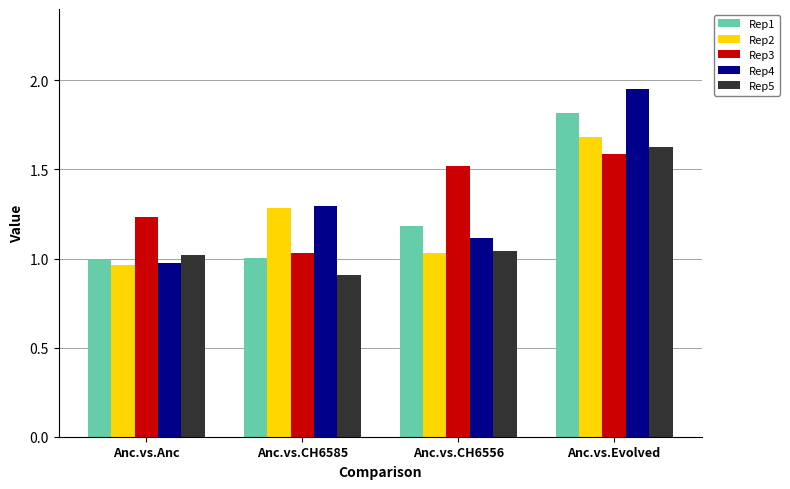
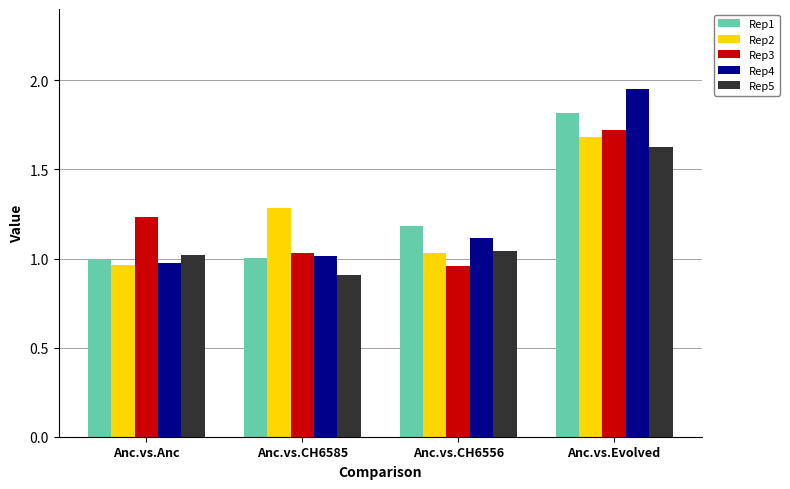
  {
    "Rep1": {
      "Anc.vs.Anc": 1.00,
      "Anc.vs.CH6585": 1.00,
      "Anc.vs.CH6556": 1.18,
      "Anc.vs.Evolved": 1.81
    },
    "Rep2": {
      "Anc.vs.Anc": 0.96,
      "Anc.vs.CH6585": 1.28,
      "Anc.vs.CH6556": 1.03,
      "Anc.vs.Evolved": 1.68
    },
    "Rep3": {
      "Anc.vs.Anc": 1.23,
      "Anc.vs.CH6585": 1.03,
-     "Anc.vs.CH6556": 1.52,
-     "Anc.vs.Evolved": 1.59
+     "Anc.vs.CH6556": 0.96,
+     "Anc.vs.Evolved": 1.72
    },
    "Rep4": {
      "Anc.vs.Anc": 0.97,
-     "Anc.vs.CH6585": 1.30,
+     "Anc.vs.CH6585": 1.01,
      "Anc.vs.CH6556": 1.12,
      "Anc.vs.Evolved": 1.95
    },
    "Rep5": {
      "Anc.vs.Anc": 1.02,
      "Anc.vs.CH6585": 0.91,
      "Anc.vs.CH6556": 1.04,
      "Anc.vs.Evolved": 1.62
    }
  }
